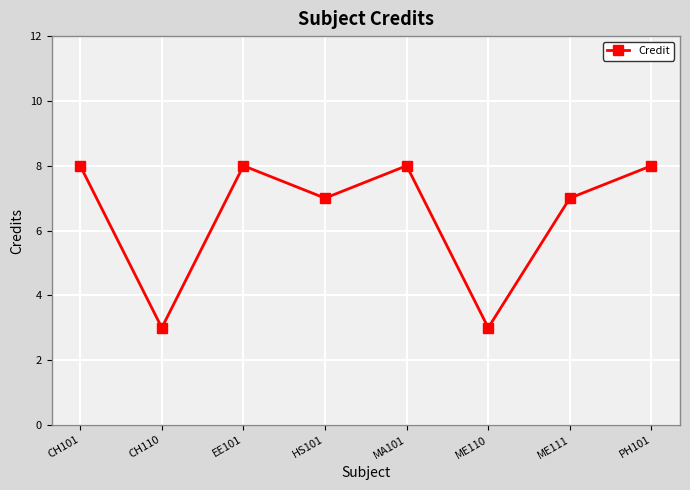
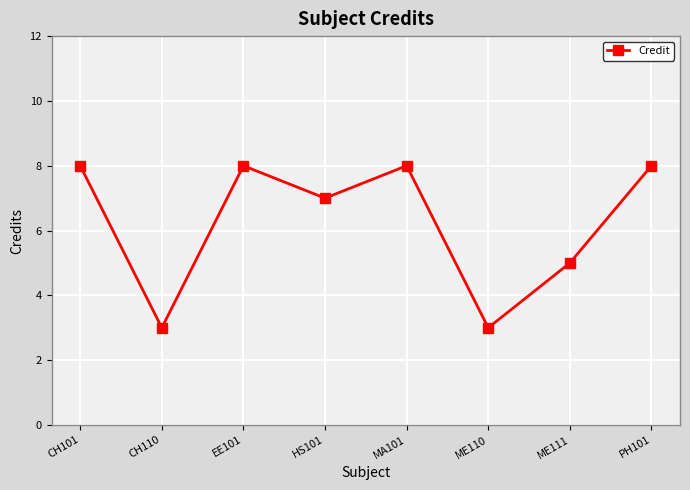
  {
    "CH101": 8,
    "CH110": 3,
    "EE101": 8,
    "HS101": 7,
    "MA101": 8,
    "ME110": 3,
-   "ME111": 7,
+   "ME111": 5,
    "PH101": 8
  }
